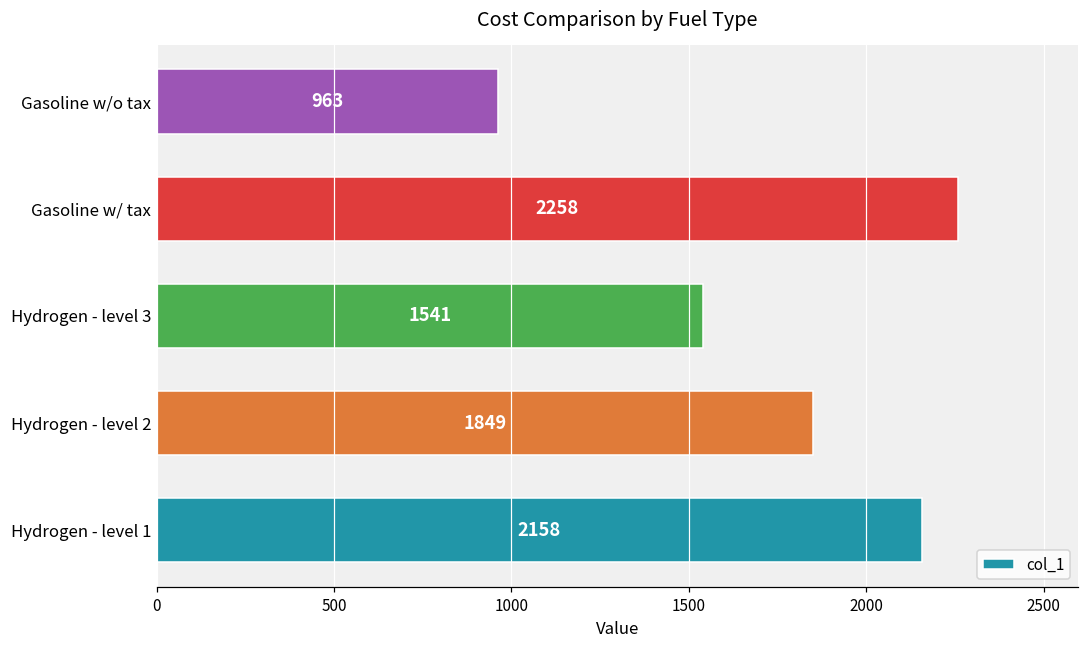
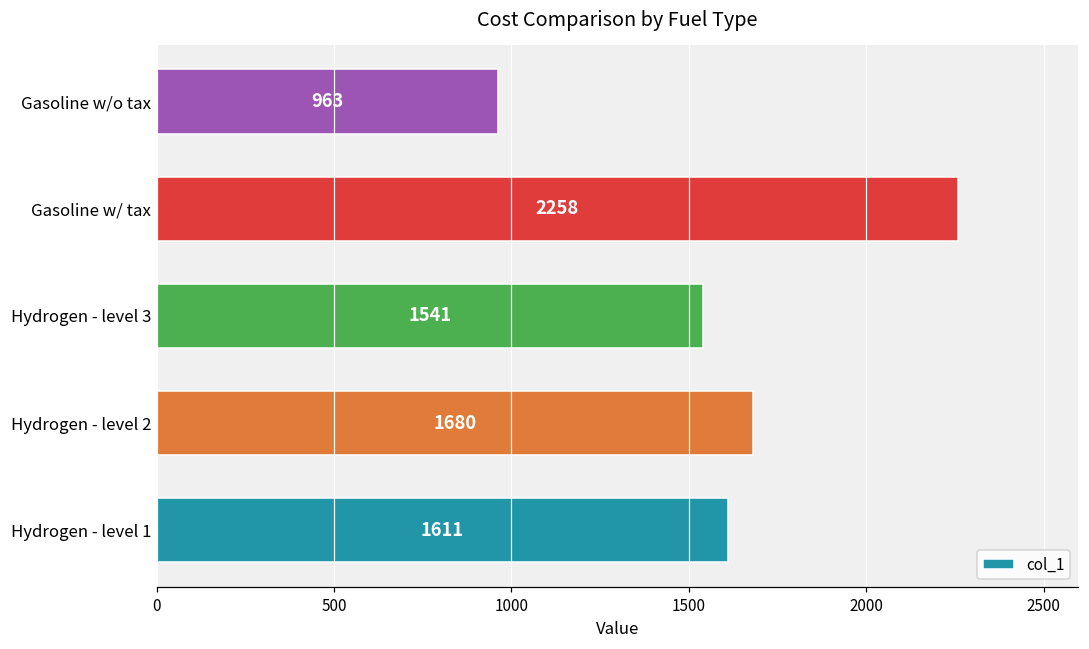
  {
    "Gasoline w/o tax": 963,
    "Gasoline w/ tax": 2258,
    "Hydrogen - level 3": 1541,
-   "Hydrogen - level 2": 1849,
-   "Hydrogen - level 1": 2158
+   "Hydrogen - level 2": 1680,
+   "Hydrogen - level 1": 1611
  }
